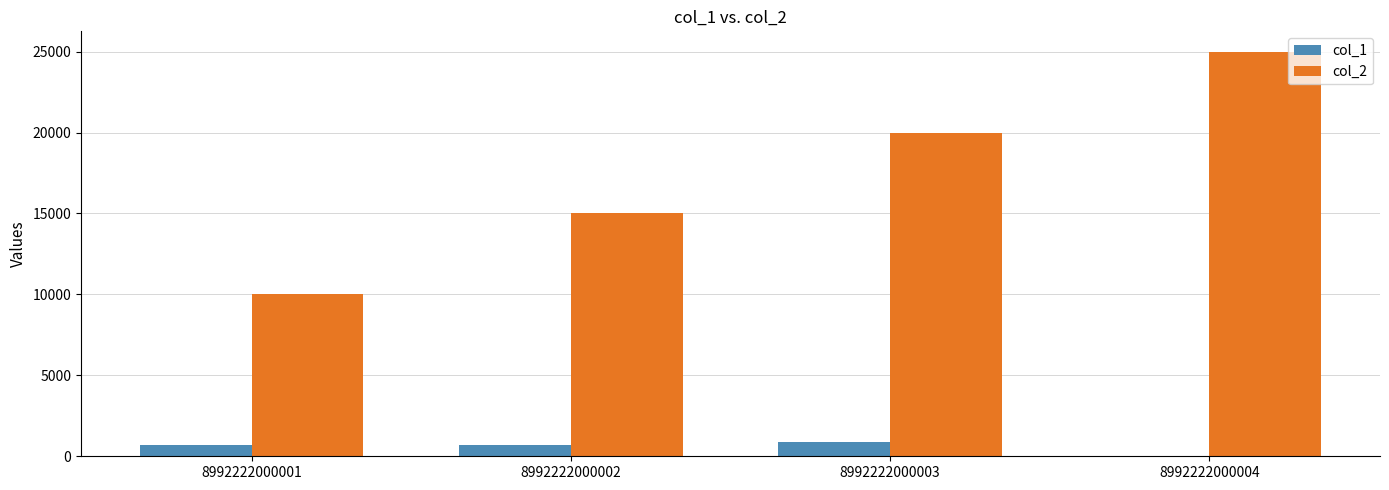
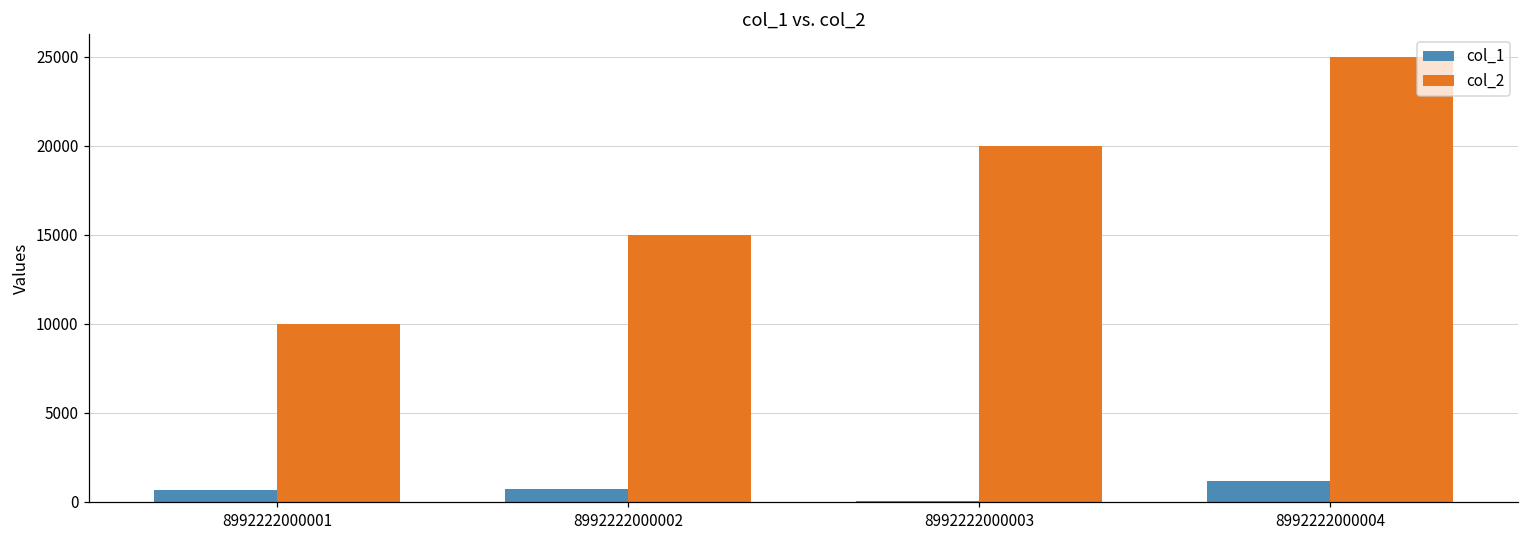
  {
    "col_1": {
      "8992222000001": 700,
      "8992222000002": 700,
-     "8992222000003": 900,
-     "8992222000004": 0
+     "8992222000003": 0,
+     "8992222000004": 1200
    },
    "col_2": {
      "8992222000001": 10000,
      "8992222000002": 15000,
      "8992222000003": 20000,
      "8992222000004": 25000
    }
  }
